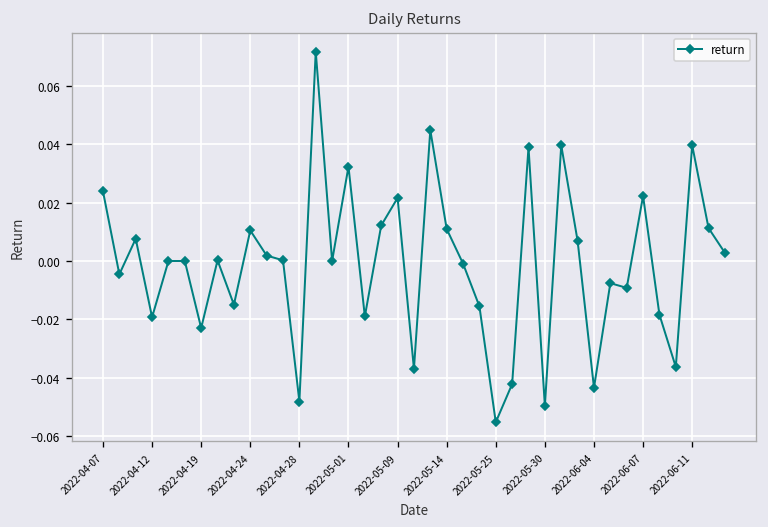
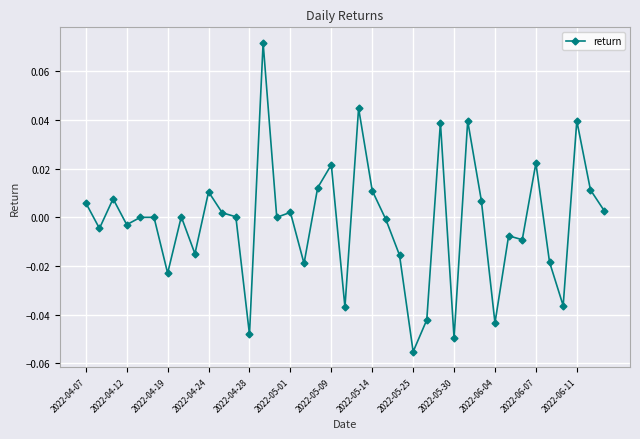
  {
-   "2022-04-07": 0.024,
-   "2022-04-12": -0.019,
+   "2022-04-07": 0.006,
+   "2022-04-12": -0.003,
    "2022-04-19": -0.023,
    "2022-04-24": 0.010,
    "2022-04-28": -0.048,
-   "2022-05-01": 0.032,
+   "2022-05-01": 0.002,
    "2022-05-09": 0.022,
    "2022-05-14": 0.011,
    "2022-05-25": -0.055,
    "2022-05-30": -0.050,
    "2022-06-04": -0.043,
    "2022-06-07": 0.022,
    "2022-06-11": 0.040
  }
